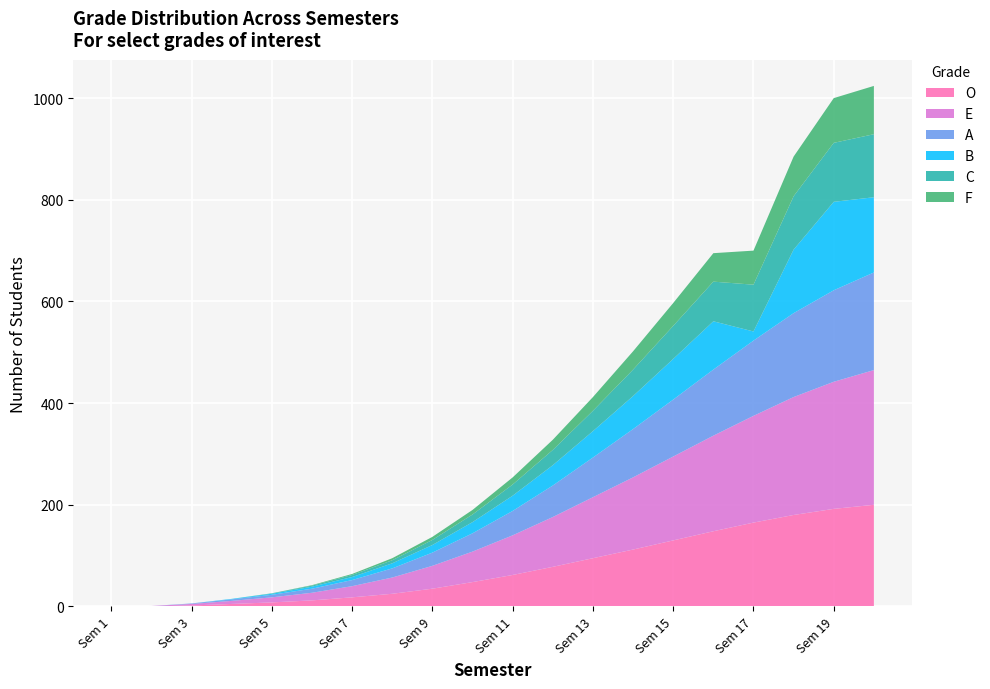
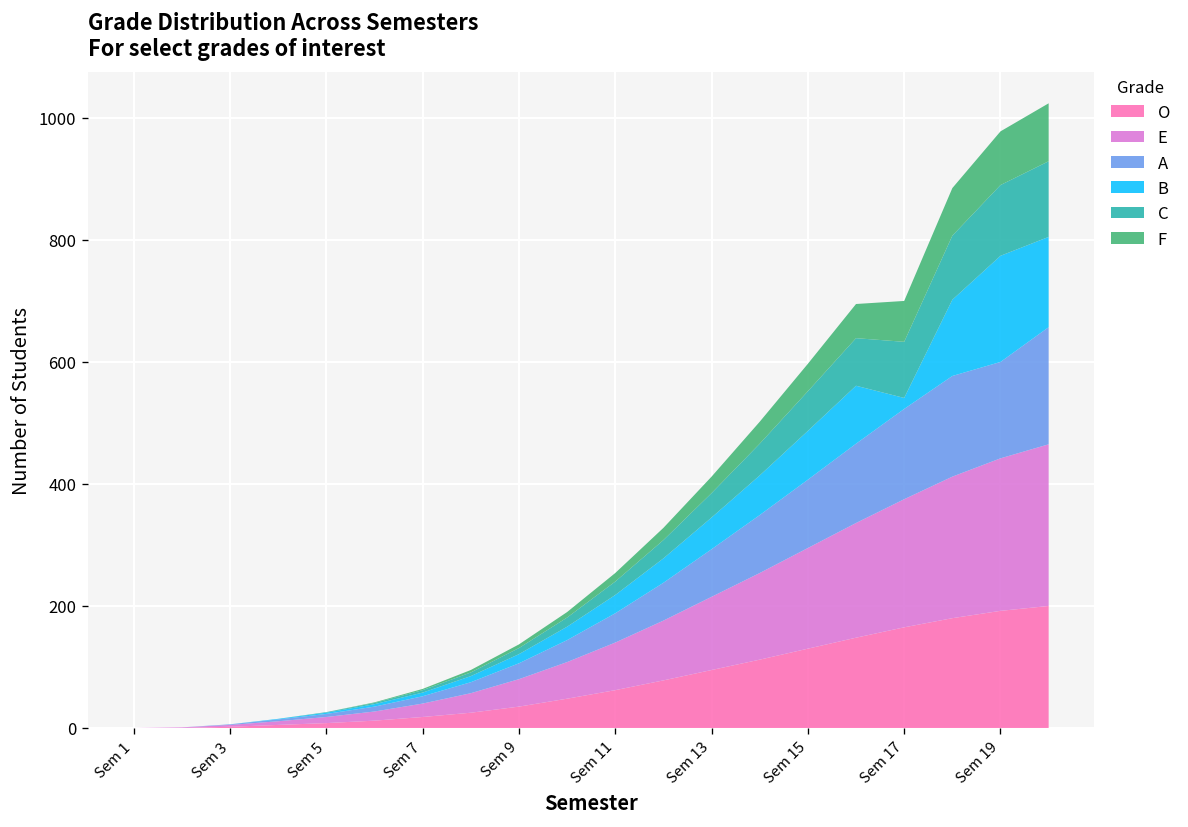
  {
    "A": {
      "Sem 7": 10,
      "Sem 9": 30,
      "Sem 11": 50,
      "Sem 13": 80,
      "Sem 15": 110,
      "Sem 17": 150,
-     "Sem 19": 180
+     "Sem 19": 160
    },
    "B": {
      "Sem 9": 20,
      "Sem 11": 30,
      "Sem 13": 50,
      "Sem 15": 80,
      "Sem 17": 20,
      "Sem 19": 170
    },
    "C": {
      "Sem 9": 10,
      "Sem 11": 20,
      "Sem 13": 40,
      "Sem 15": 70,
      "Sem 17": 90,
      "Sem 19": 120
    },
    "F": {
      "Sem 9": 10,
      "Sem 11": 10,
      "Sem 13": 30,
      "Sem 15": 50,
      "Sem 17": 70,
      "Sem 19": 90
    }
  }
